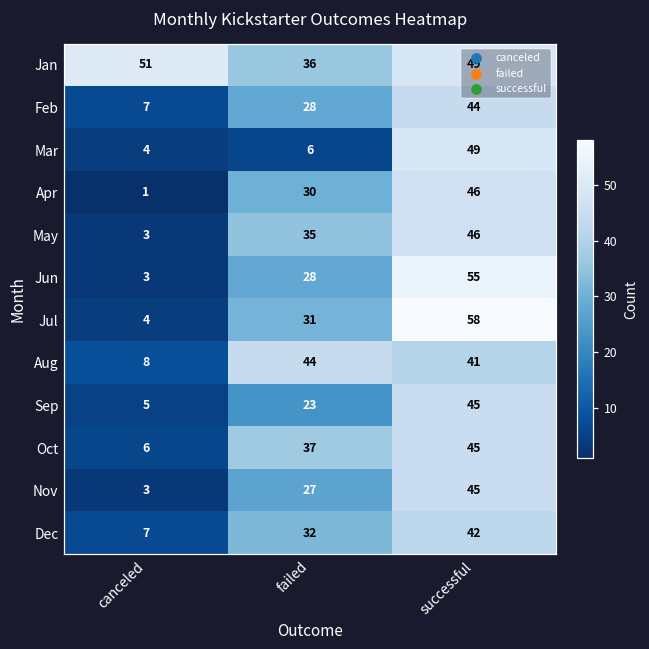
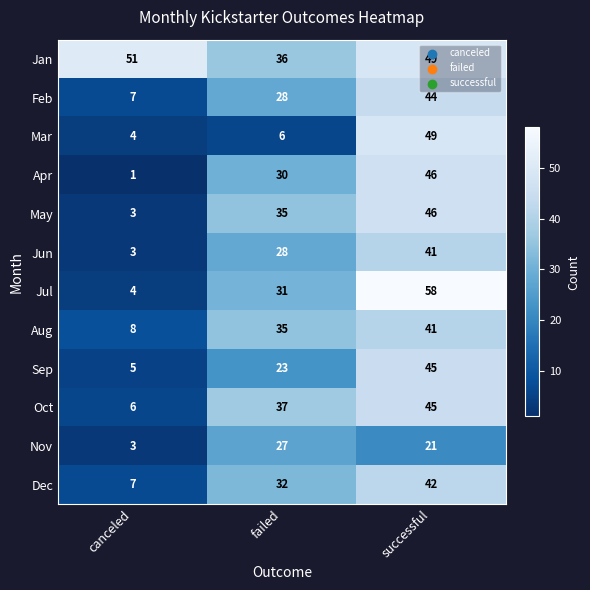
  {
    "Jan": {
      "canceled": 51,
      "failed": 36
    },
    "Feb": {
      "canceled": 7,
      "failed": 28
    },
    "Mar": {
      "canceled": 4,
      "failed": 6,
      "successful": 49
    },
    "Apr": {
      "canceled": 1,
      "failed": 30,
      "successful": 46
    },
    "May": {
      "canceled": 3,
      "failed": 35,
      "successful": 46
    },
    "Jun": {
      "canceled": 3,
      "failed": 28,
-     "successful": 55
+     "successful": 41
    },
    "Jul": {
      "canceled": 4,
      "failed": 31,
      "successful": 58
    },
    "Aug": {
      "canceled": 8,
-     "failed": 44,
+     "failed": 35,
      "successful": 41
    },
    "Sep": {
      "canceled": 5,
      "failed": 23,
      "successful": 45
    },
    "Oct": {
      "canceled": 6,
      "failed": 37,
      "successful": 45
    },
    "Nov": {
      "canceled": 3,
      "failed": 27,
-     "successful": 45
+     "successful": 21
    },
    "Dec": {
      "canceled": 7,
      "failed": 32,
      "successful": 42
    }
  }
